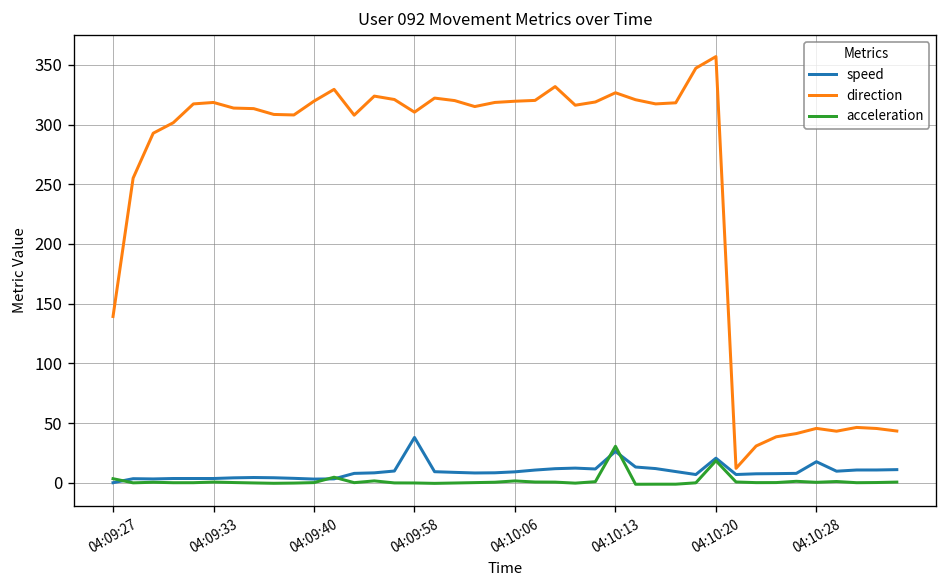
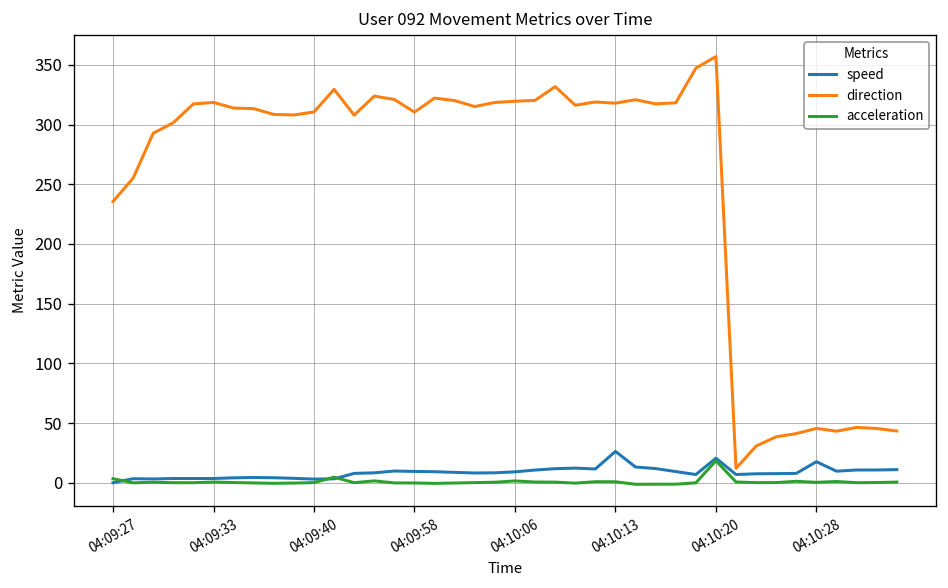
  {
    "speed": {
      "04:09:27": 0,
      "04:09:33": 0,
      "04:09:40": 0,
-     "04:09:58": 40,
+     "04:09:58": 10,
      "04:10:06": 10,
      "04:10:13": 30,
      "04:10:28": 20
    },
    "direction": {
-     "04:09:27": 140,
+     "04:09:27": 240,
      "04:09:33": 320,
-     "04:09:40": 320,
+     "04:09:40": 310,
      "04:09:58": 310,
      "04:10:06": 320,
-     "04:10:13": 330,
+     "04:10:13": 320,
      "04:10:20": 360,
      "04:10:28": 50
    },
    "acceleration": {
      "04:09:27": 0,
      "04:09:33": 0,
      "04:09:40": 0,
      "04:09:58": 0,
      "04:10:06": 0,
-     "04:10:13": 30,
+     "04:10:13": 0,
      "04:10:28": 0
    }
  }
